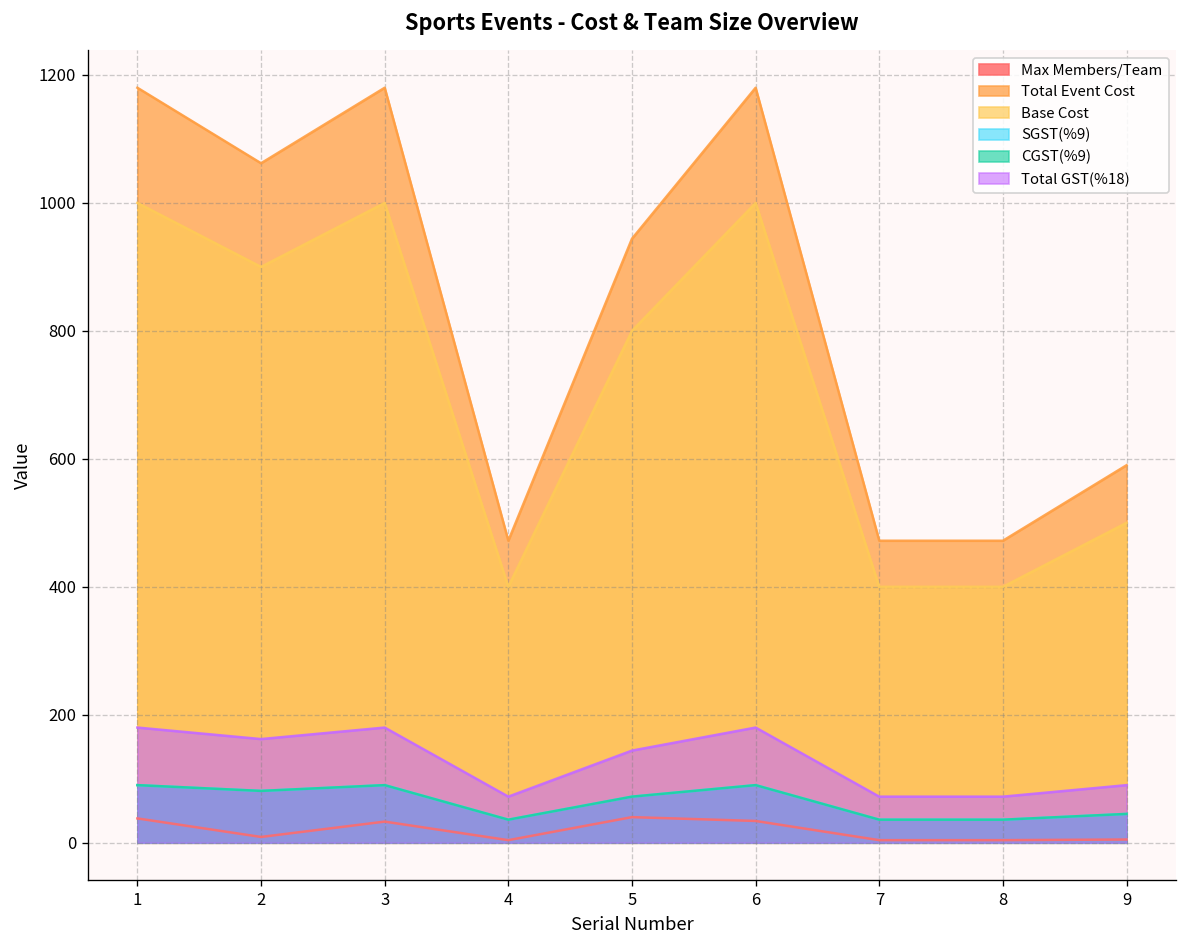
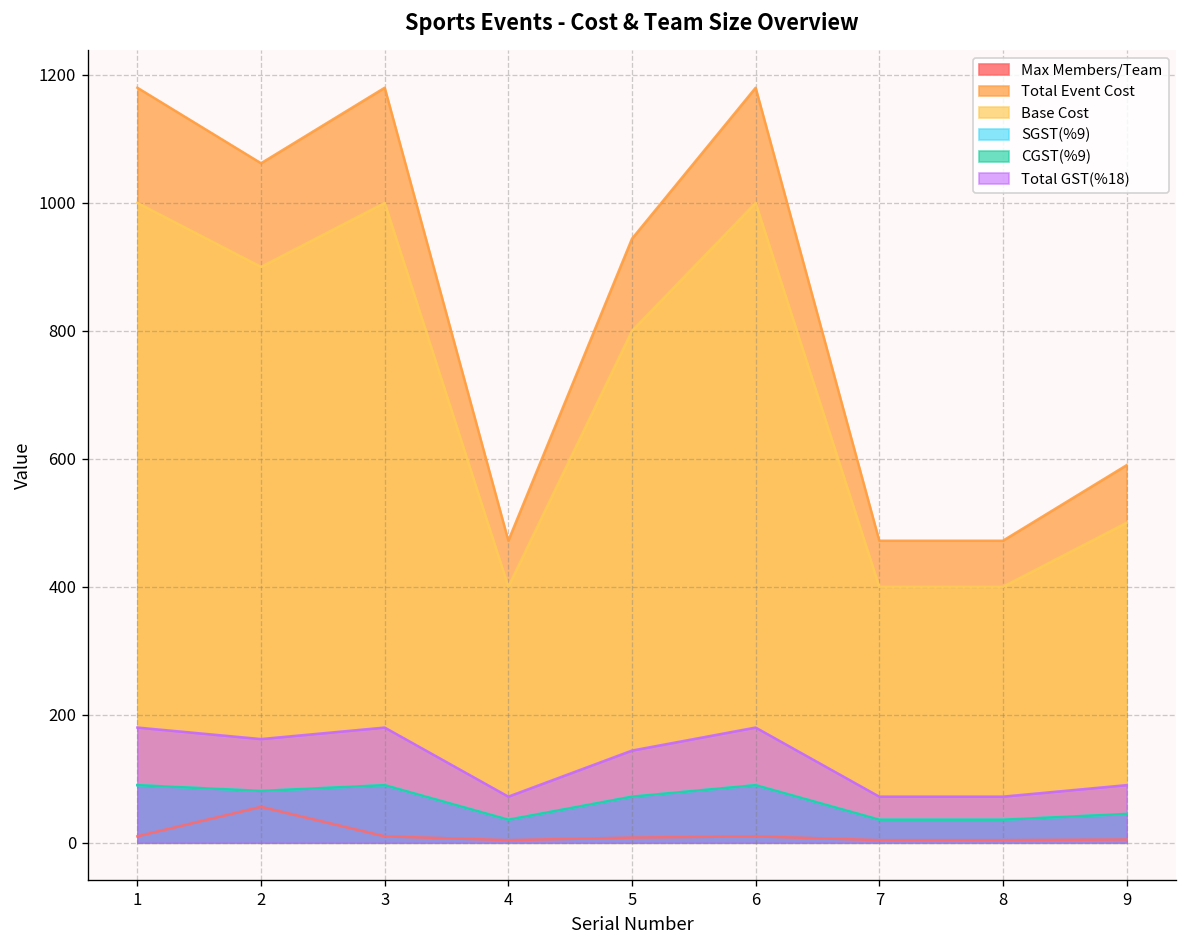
  {
    "Max Members/Team": {
-     "1": 40,
-     "2": 10,
-     "3": 30,
+     "1": 10,
+     "2": 60,
+     "3": 10,
      "4": 0,
-     "5": 40,
-     "6": 30,
+     "5": 10,
+     "6": 10,
      "7": 0,
      "8": 0,
      "9": 10
    },
    "CGST(%9)": {
      "1": 90,
      "2": 80,
      "3": 90,
      "4": 40,
      "5": 70,
      "6": 90,
      "7": 40,
      "8": 40,
      "9": 50
    },
    "Total GST(%18)": {
      "1": 180,
      "2": 160,
      "3": 180,
      "4": 70,
      "5": 140,
      "6": 180,
      "7": 70,
      "8": 70,
      "9": 90
    }
  }
